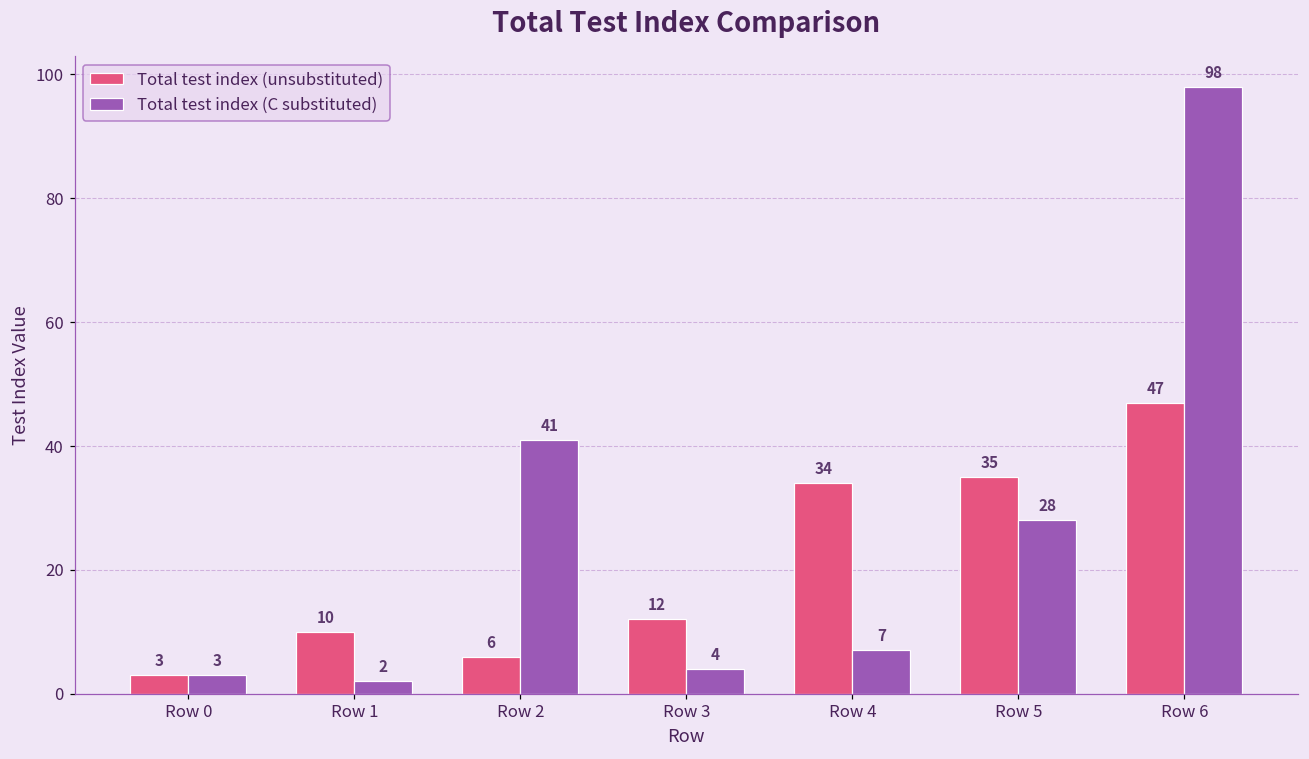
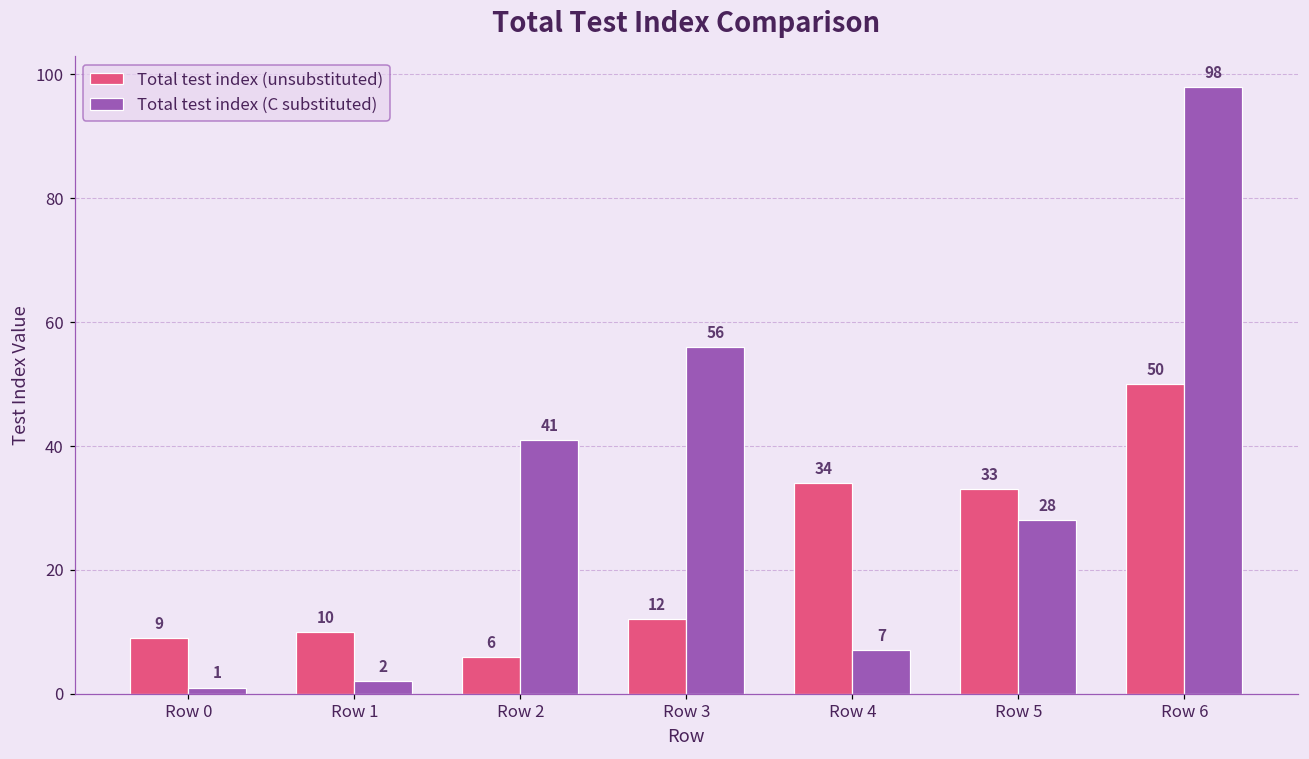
  {
    "Total test index (unsubstituted)": {
-     "Row 0": 3,
+     "Row 0": 9,
      "Row 1": 10,
      "Row 2": 6,
      "Row 3": 12,
      "Row 4": 34,
-     "Row 5": 35,
-     "Row 6": 47
+     "Row 5": 33,
+     "Row 6": 50
    },
    "Total test index (C substituted)": {
-     "Row 0": 3,
+     "Row 0": 1,
      "Row 1": 2,
      "Row 2": 41,
-     "Row 3": 4,
+     "Row 3": 56,
      "Row 4": 7,
      "Row 5": 28,
      "Row 6": 98
    }
  }
